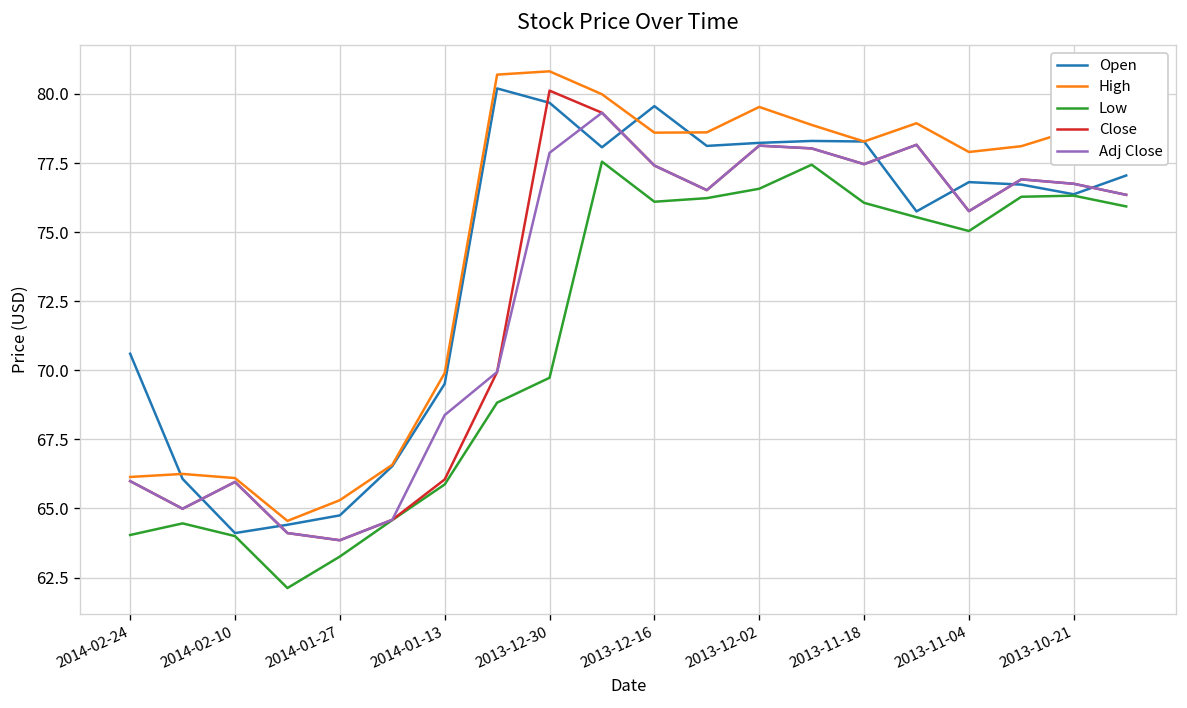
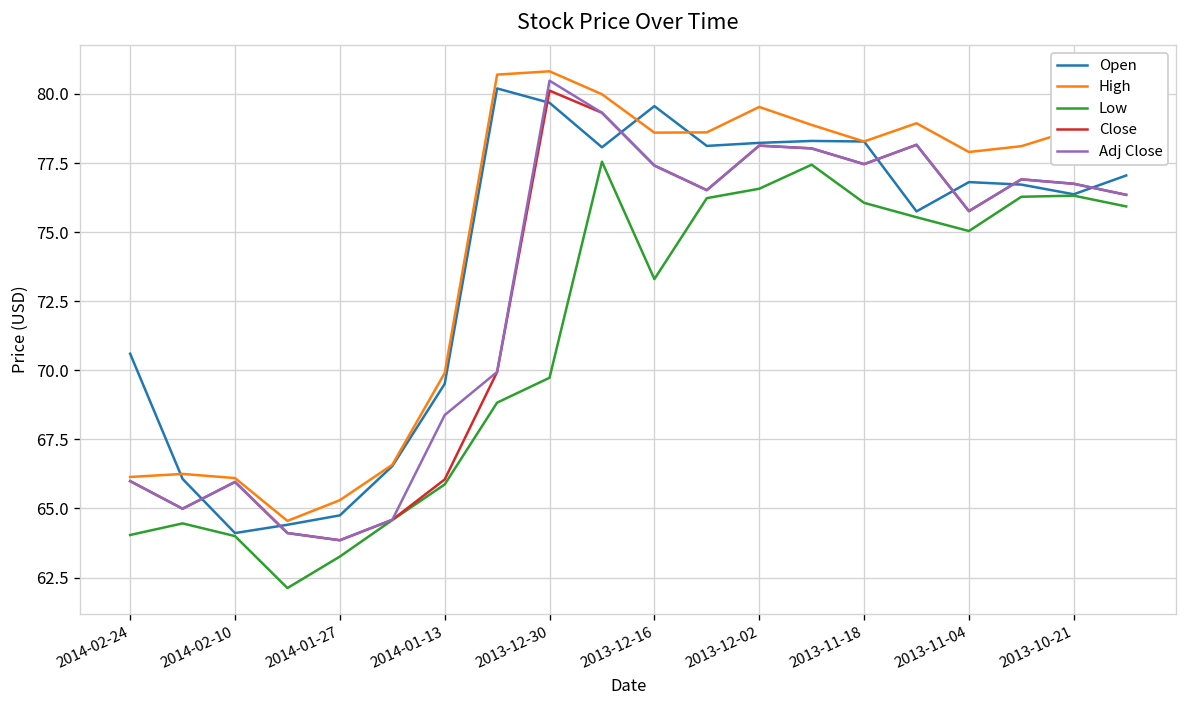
  {
    "Open": {
      "2014-02-24": 70.6,
      "2014-02-10": 64.1,
      "2014-01-27": 64.8,
      "2014-01-13": 69.5,
      "2013-12-30": 79.7,
      "2013-12-16": 79.6,
      "2013-11-04": 76.8
    },
    "High": {
      "2014-02-24": 66.1,
      "2014-02-10": 66.1,
      "2014-01-27": 65.3,
      "2014-01-13": 69.9,
      "2013-12-30": 80.8,
      "2013-12-16": 78.6,
      "2013-12-02": 79.5,
      "2013-11-04": 77.9
    },
    "Low": {
      "2014-02-24": 64.0,
      "2014-02-10": 64.0,
      "2014-01-27": 63.3,
      "2014-01-13": 65.9,
      "2013-12-30": 69.7,
-     "2013-12-16": 76.1,
+     "2013-12-16": 73.3,
      "2013-12-02": 76.6,
      "2013-11-18": 76.1,
      "2013-11-04": 75.0
    },
    "Close": {
      "2014-01-13": 66.1,
      "2013-12-30": 80.1
    },
    "Adj Close": {
      "2014-01-13": 68.4,
-     "2013-12-30": 77.9
+     "2013-12-30": 80.5
    }
  }
